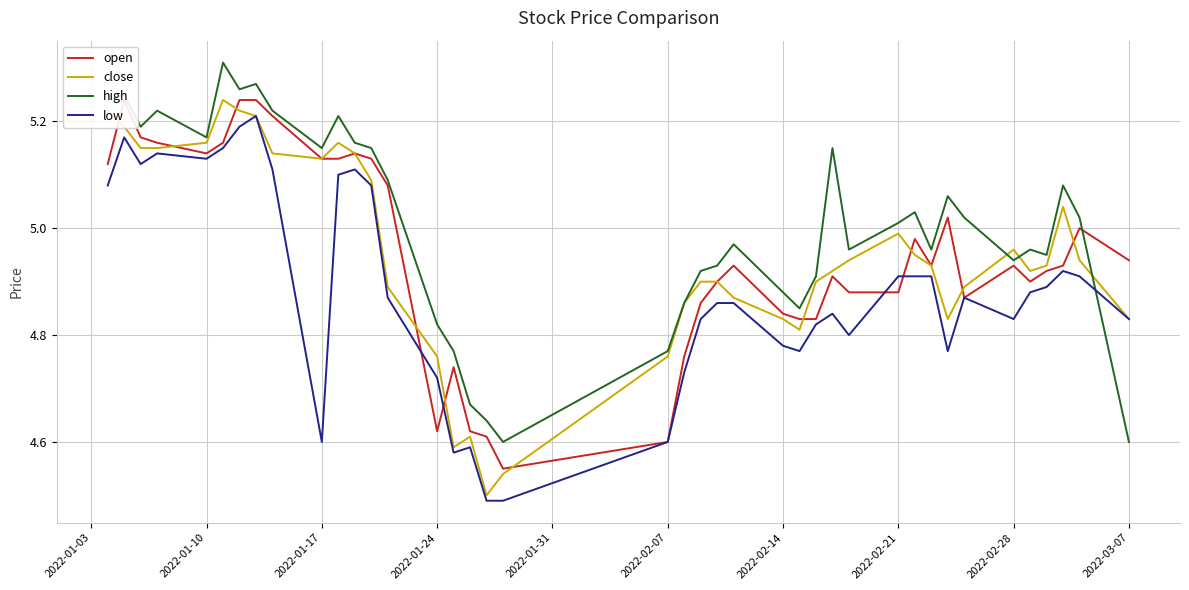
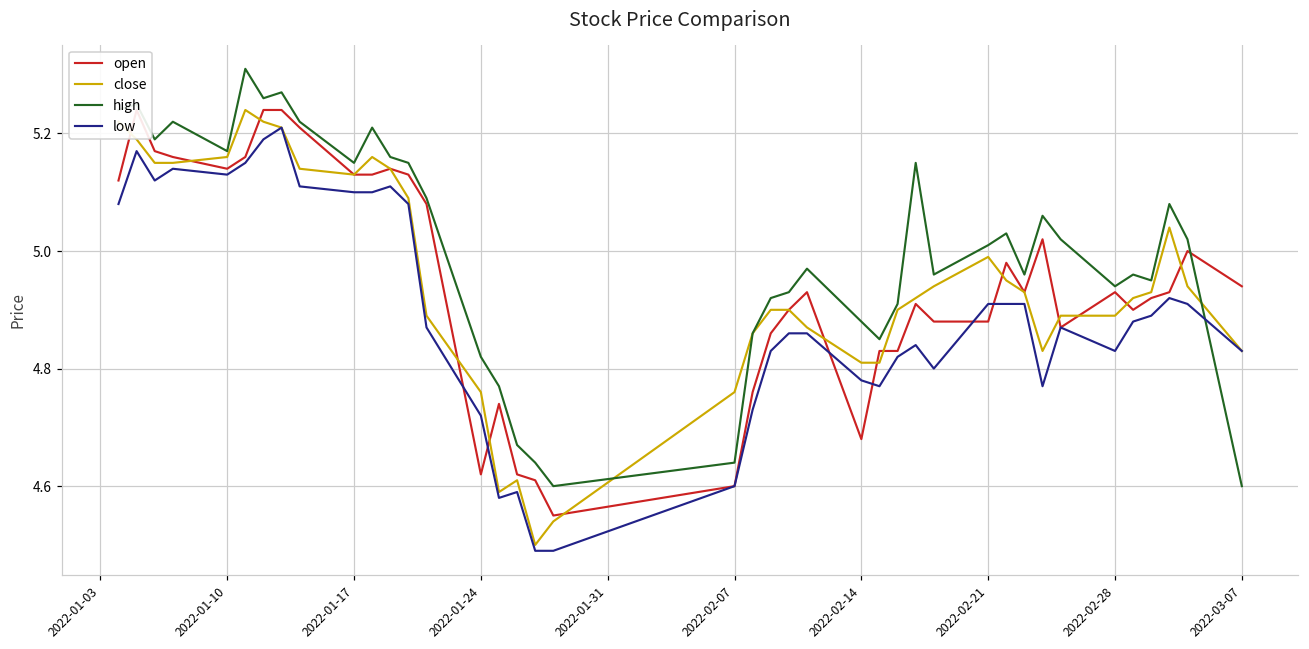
  {
    "open": {
      "2022-01-10": 5.14,
      "2022-01-24": 4.62,
-     "2022-02-14": 4.84,
+     "2022-02-14": 4.68,
      "2022-02-21": 4.88,
      "2022-02-28": 4.93,
      "2022-03-07": 4.94
    },
    "close": {
      "2022-01-10": 5.16,
      "2022-01-24": 4.76,
      "2022-02-07": 4.76,
-     "2022-02-14": 4.83,
+     "2022-02-14": 4.81,
      "2022-02-21": 4.99,
-     "2022-02-28": 4.96
+     "2022-02-28": 4.89
    },
    "high": {
      "2022-01-10": 5.17,
      "2022-01-17": 5.15,
      "2022-01-24": 4.82,
-     "2022-02-07": 4.77,
+     "2022-02-07": 4.64,
      "2022-02-14": 4.88,
      "2022-02-21": 5.01,
      "2022-02-28": 4.94,
      "2022-03-07": 4.60
    },
    "low": {
      "2022-01-10": 5.13,
-     "2022-01-17": 4.6,
+     "2022-01-17": 5.1,
      "2022-01-24": 4.72,
      "2022-02-14": 4.78,
      "2022-02-21": 4.91,
      "2022-02-28": 4.83
    }
  }
